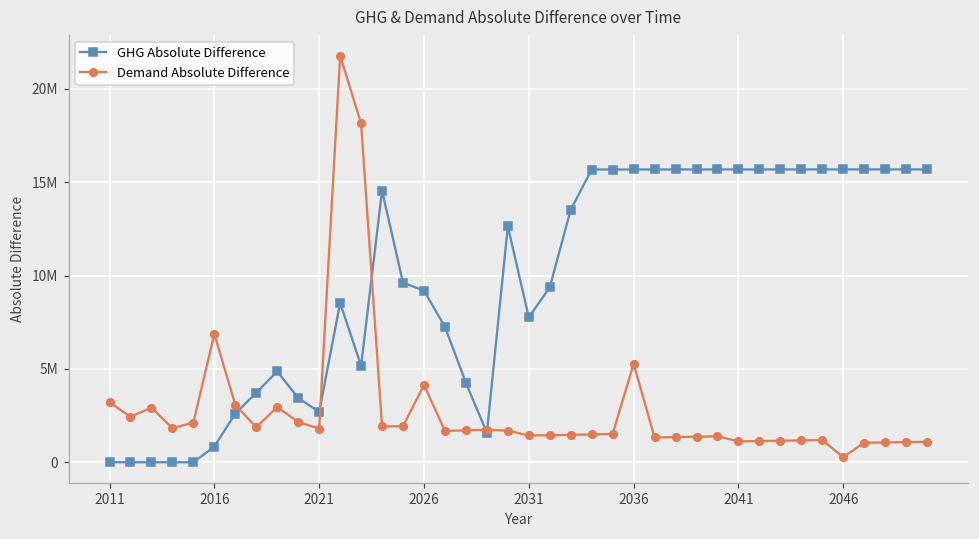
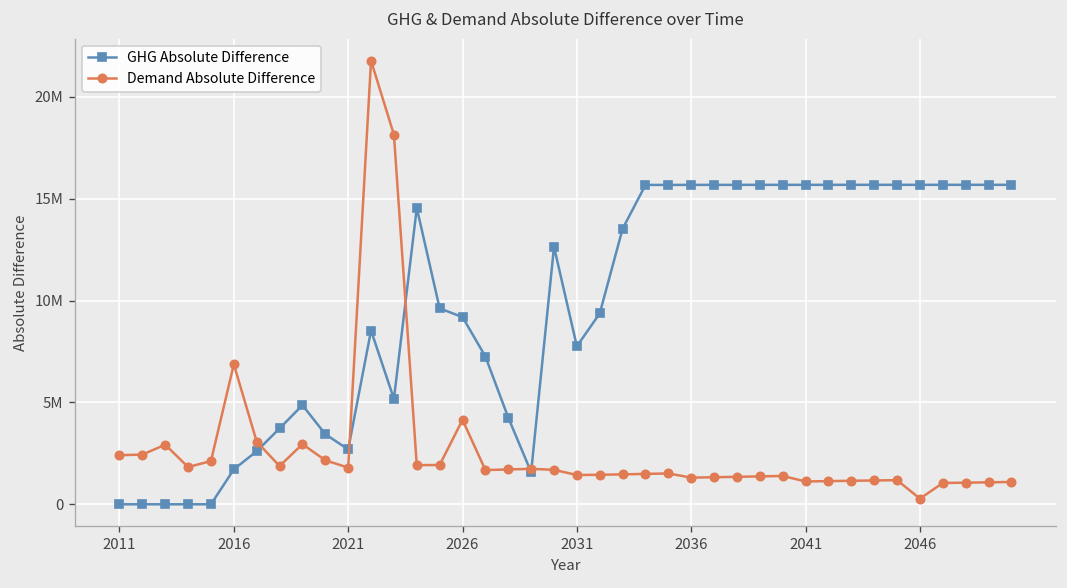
  {
    "GHG Absolute Difference": {
      "2011": 0,
-     "2016": 800000,
+     "2016": 1700000,
      "2021": 2700000,
      "2026": 9200000,
      "2031": 7800000,
      "2036": 15700000,
      "2041": 15700000,
      "2046": 15700000
    },
    "Demand Absolute Difference": {
-     "2011": 3200000,
+     "2011": 2400000,
      "2016": 6900000,
      "2021": 1800000,
      "2026": 4100000,
      "2031": 1400000,
-     "2036": 5300000,
+     "2036": 1300000,
      "2041": 1100000,
      "2046": 300000
    }
  }
